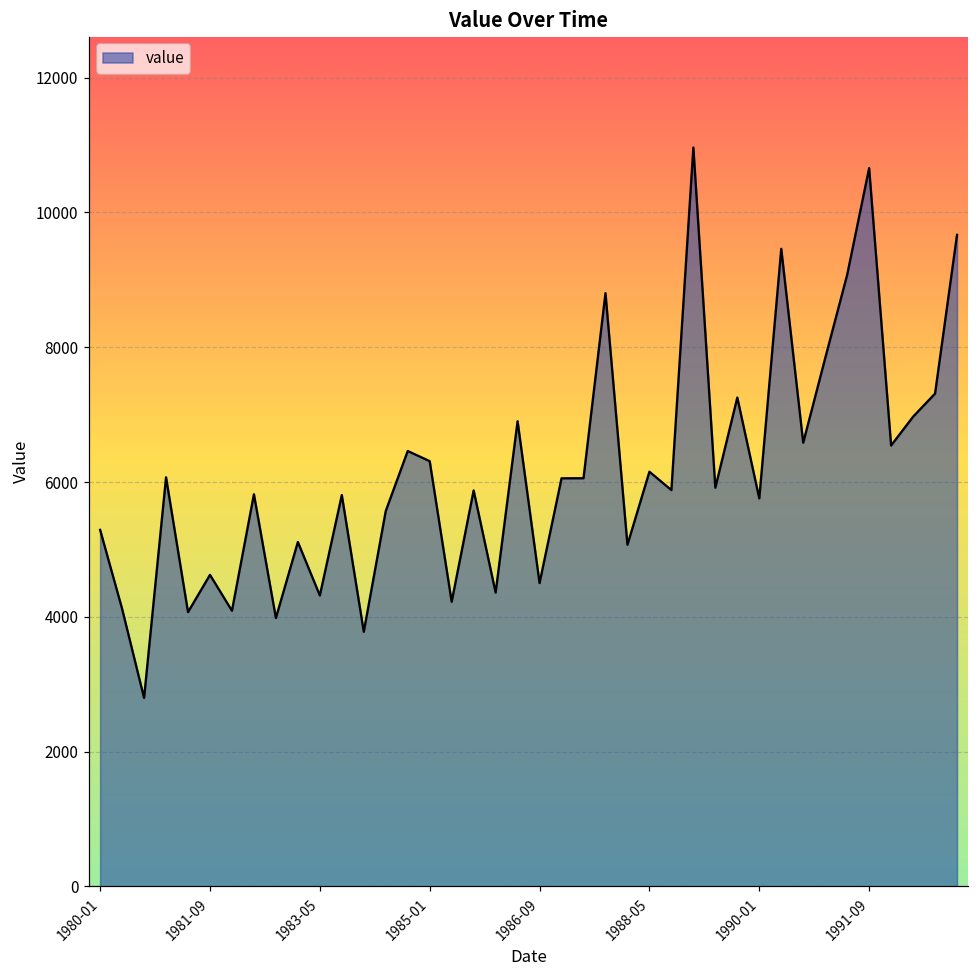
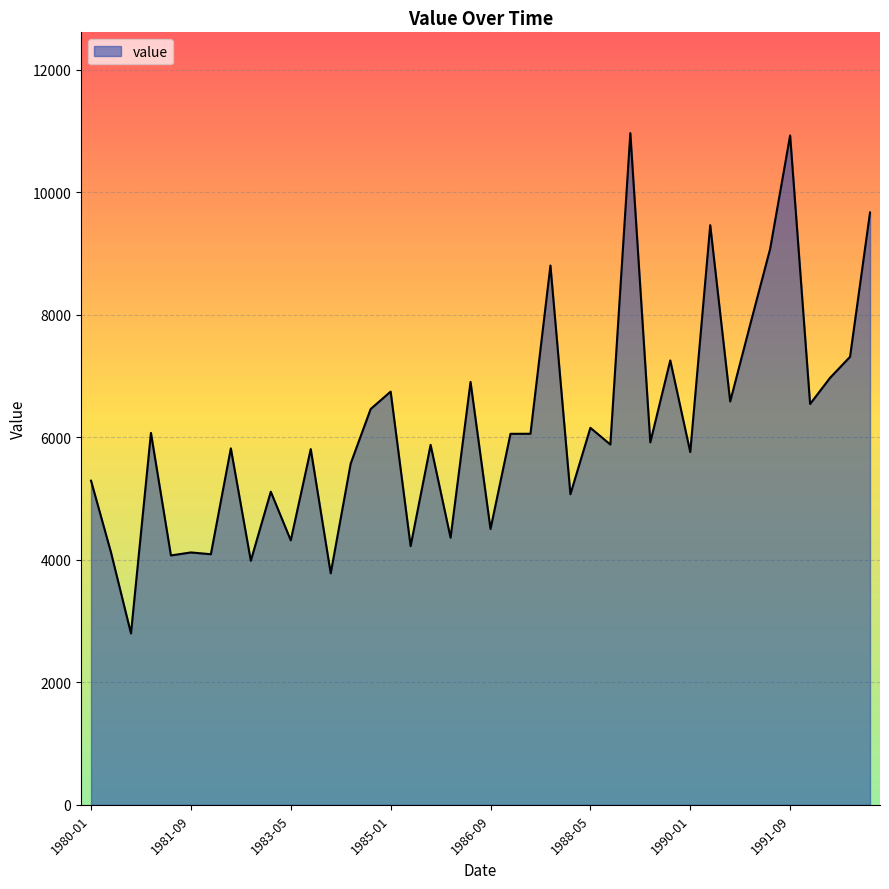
  {
    "1980-01": 5300,
-   "1981-09": 4600,
+   "1981-09": 4100,
    "1983-05": 4300,
-   "1985-01": 6300,
+   "1985-01": 6700,
    "1986-09": 4500,
    "1988-05": 6200,
    "1990-01": 5800,
-   "1991-09": 10700
+   "1991-09": 10900
  }
